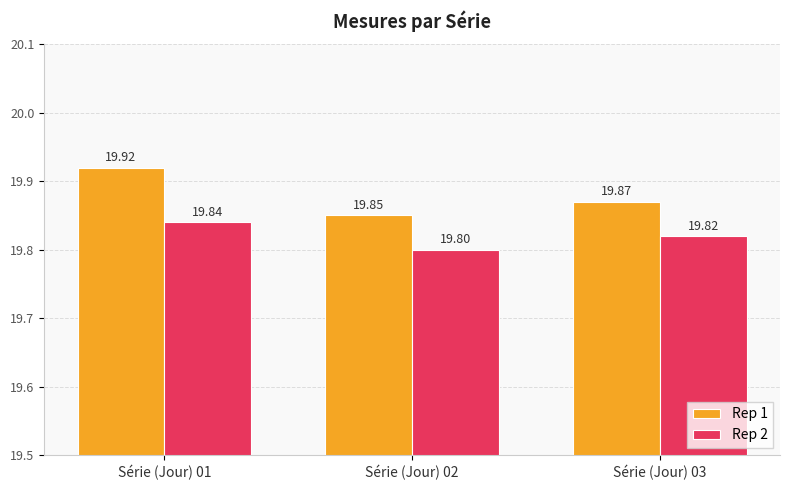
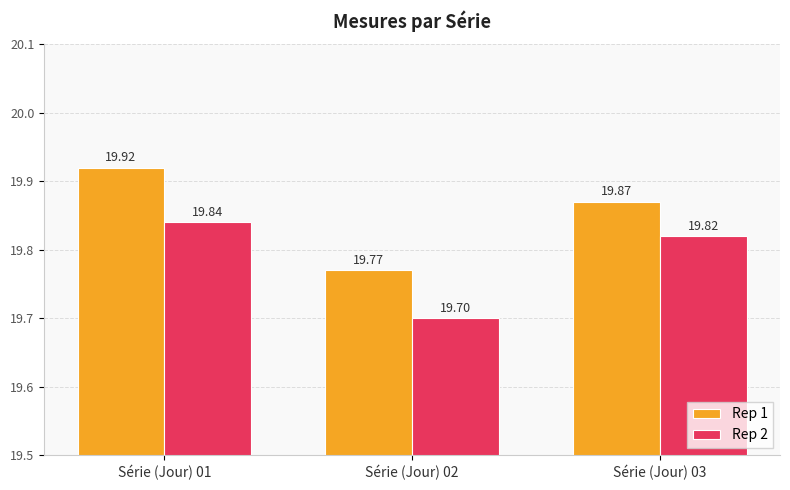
  {
    "Rep 1": {
      "Série (Jour) 01": 19.92,
-     "Série (Jour) 02": 19.85,
+     "Série (Jour) 02": 19.77,
      "Série (Jour) 03": 19.87
    },
    "Rep 2": {
      "Série (Jour) 01": 19.84,
-     "Série (Jour) 02": 19.80,
+     "Série (Jour) 02": 19.70,
      "Série (Jour) 03": 19.82
    }
  }
